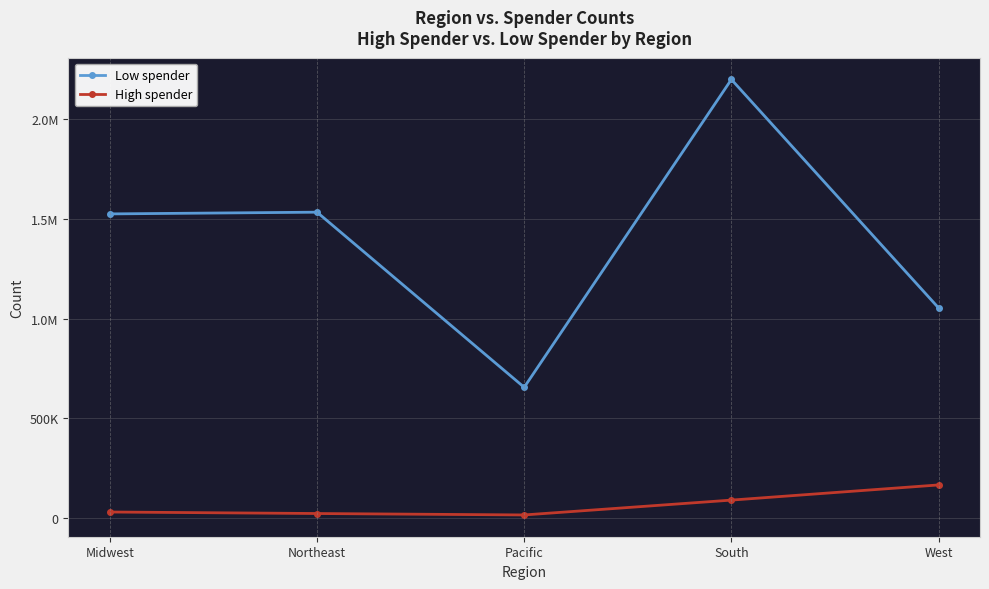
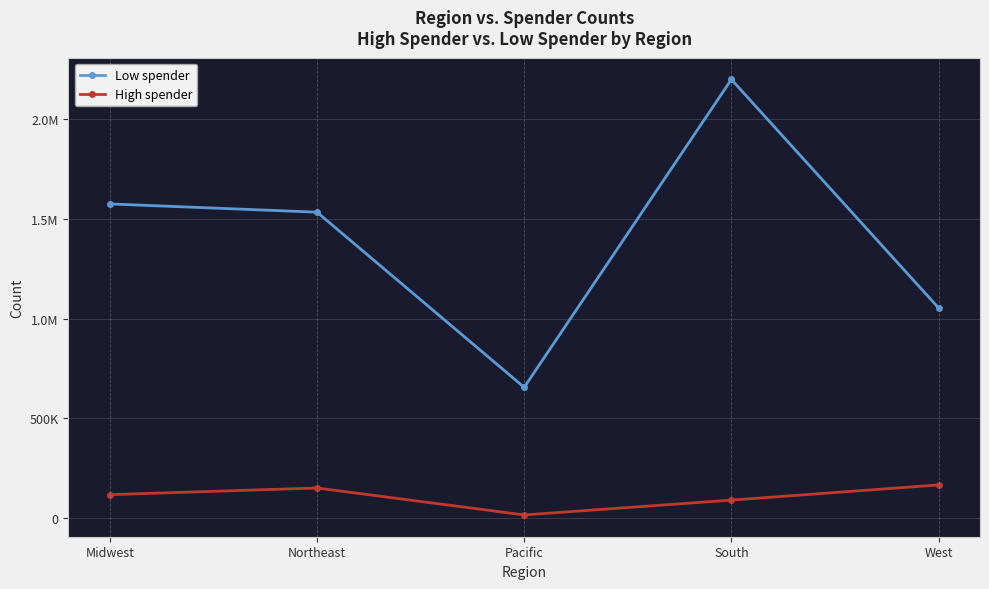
  {
    "Low spender": {
-     "Midwest": 1520000,
+     "Midwest": 1570000,
      "Northeast": 1530000,
      "Pacific": 660000,
      "South": 2200000,
      "West": 1050000
    },
    "High spender": {
-     "Midwest": 30000,
-     "Northeast": 20000,
+     "Midwest": 120000,
+     "Northeast": 150000,
      "Pacific": 20000,
      "South": 90000,
      "West": 170000
    }
  }
